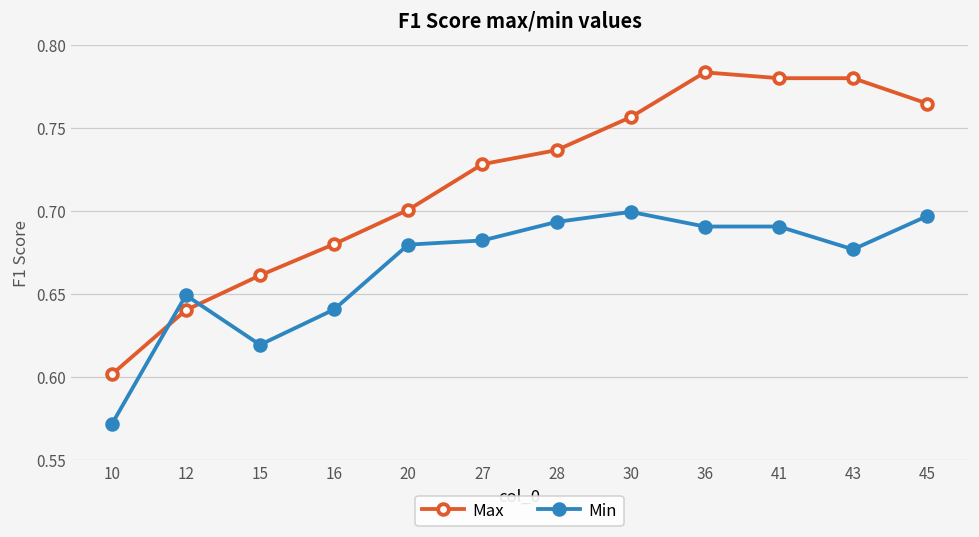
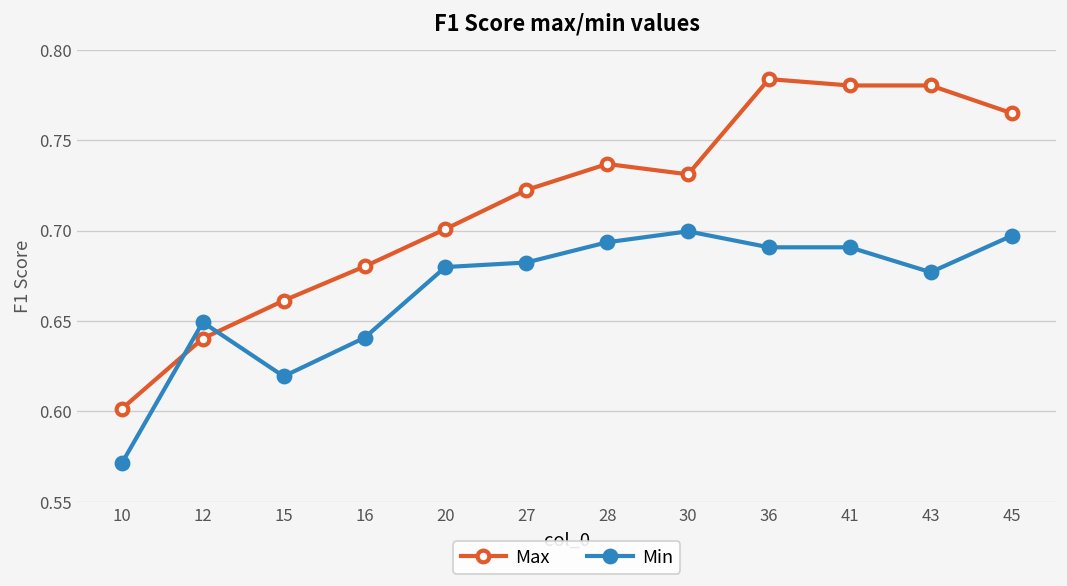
  {
    "Max": {
      "10": 0.602,
      "12": 0.640,
      "15": 0.661,
      "16": 0.680,
      "20": 0.701,
-     "27": 0.728,
+     "27": 0.722,
      "28": 0.737,
-     "30": 0.757,
+     "30": 0.731,
      "36": 0.784,
      "41": 0.780,
      "43": 0.780,
      "45": 0.765
    },
    "Min": {
      "10": 0.571,
      "12": 0.649,
      "15": 0.619,
      "16": 0.641,
      "20": 0.680,
      "27": 0.682,
      "28": 0.694,
      "30": 0.700,
      "36": 0.691,
      "41": 0.691,
      "43": 0.677,
      "45": 0.697
    }
  }
